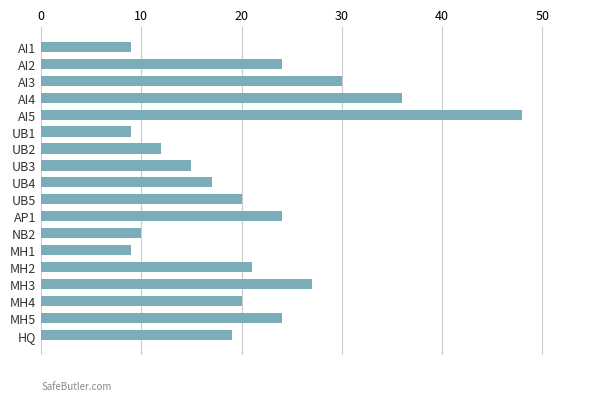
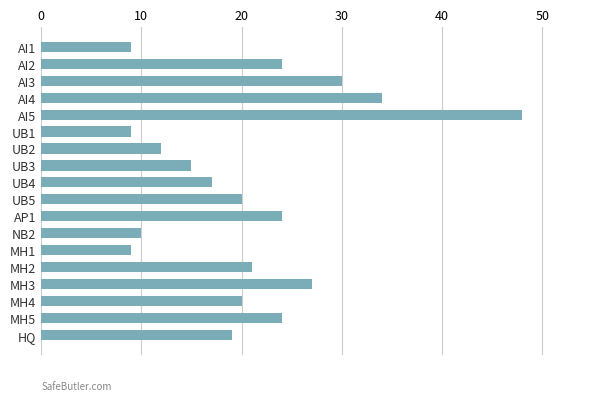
  {
    "AI1": 9,
    "AI2": 24,
    "AI3": 30,
-   "AI4": 36,
+   "AI4": 34,
    "AI5": 48,
    "UB1": 9,
    "UB2": 12,
    "UB3": 15,
    "UB4": 17,
    "UB5": 20,
    "AP1": 24,
    "NB2": 10,
    "MH1": 9,
    "MH2": 21,
    "MH3": 27,
    "MH4": 20,
    "MH5": 24,
    "HQ": 19
  }
